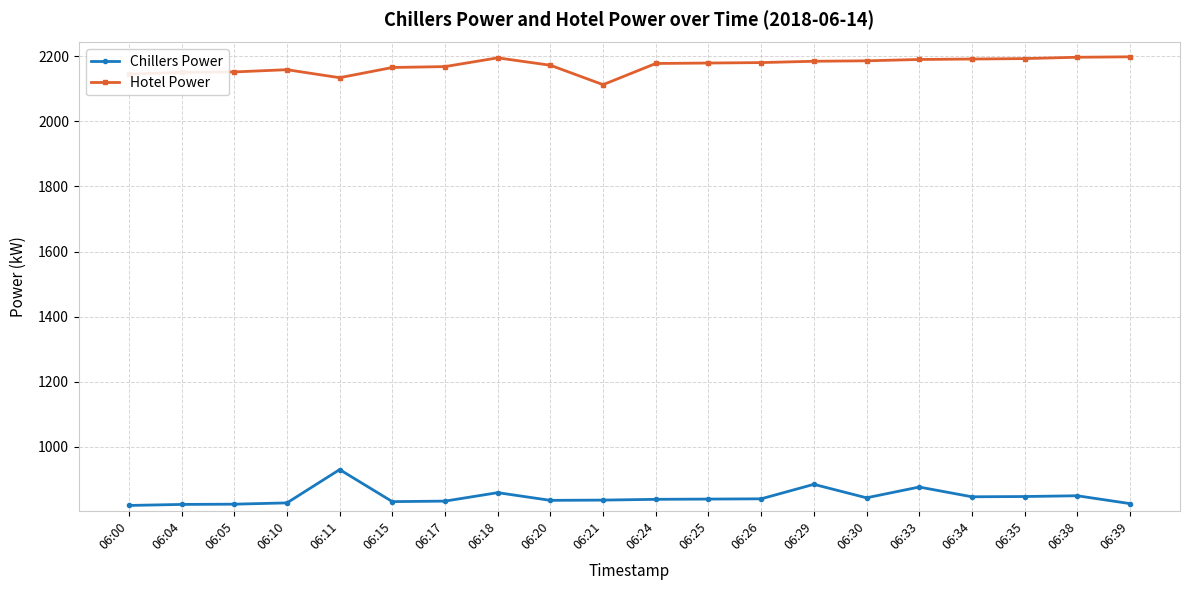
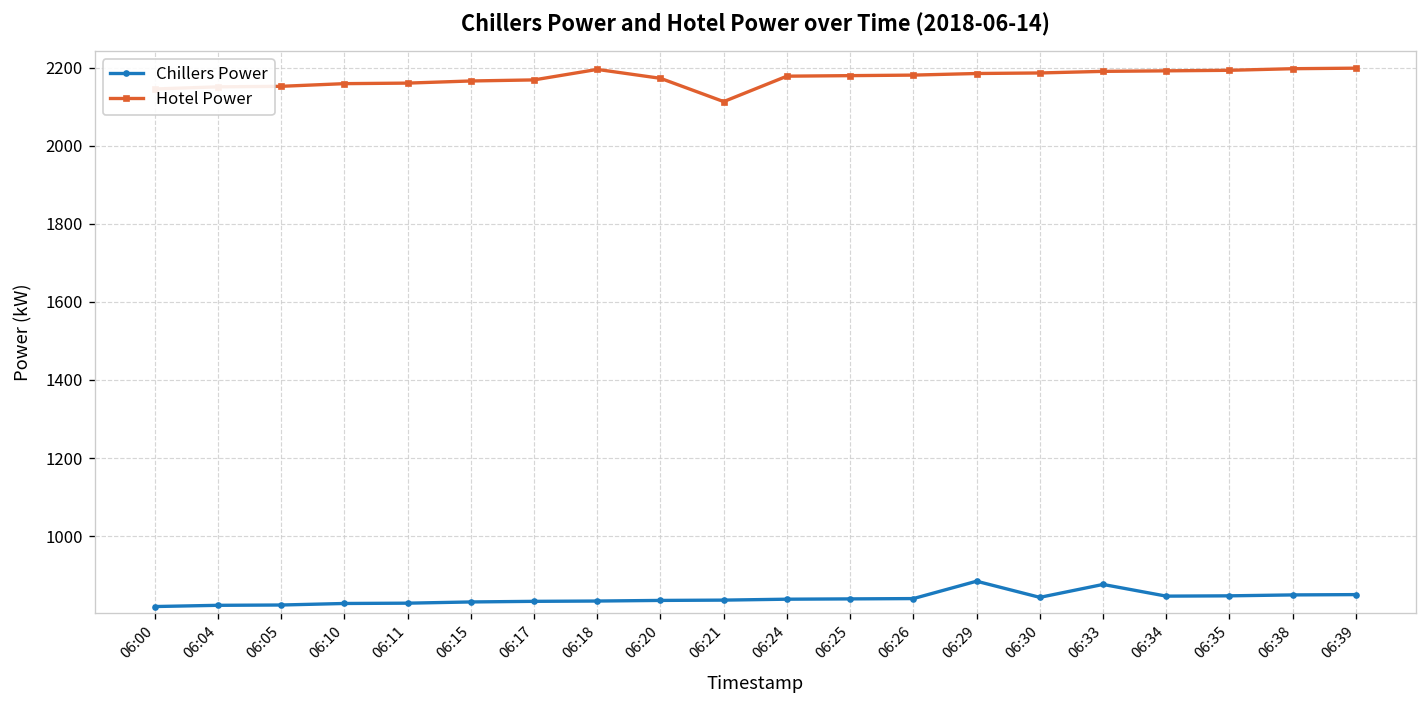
  {
    "Chillers Power": {
      "06:00": 820,
      "06:04": 820,
      "06:05": 820,
      "06:10": 830,
-     "06:11": 930,
+     "06:11": 830,
      "06:15": 830,
      "06:17": 830,
-     "06:18": 860,
+     "06:18": 830,
      "06:20": 840,
      "06:21": 840,
      "06:24": 840,
      "06:25": 840,
      "06:26": 840,
      "06:29": 880,
      "06:30": 840,
      "06:33": 880,
      "06:34": 850,
      "06:35": 850,
      "06:38": 850,
-     "06:39": 830
+     "06:39": 850
    },
    "Hotel Power": {
      "06:05": 2150,
      "06:10": 2160,
-     "06:11": 2130,
+     "06:11": 2160,
      "06:15": 2170,
      "06:17": 2170,
      "06:18": 2200,
      "06:20": 2170,
      "06:21": 2110,
      "06:24": 2180,
      "06:25": 2180,
      "06:26": 2180,
      "06:29": 2180,
      "06:30": 2190,
      "06:33": 2190,
      "06:34": 2190,
      "06:35": 2190,
      "06:38": 2200,
      "06:39": 2200
    }
  }
